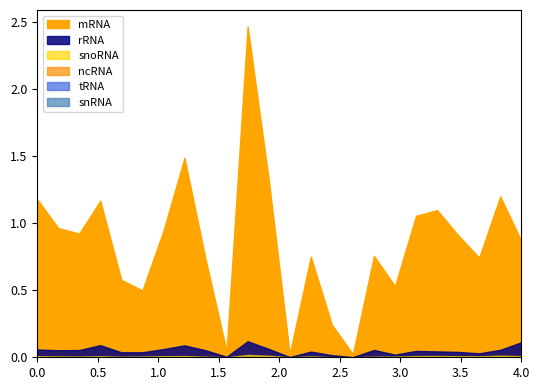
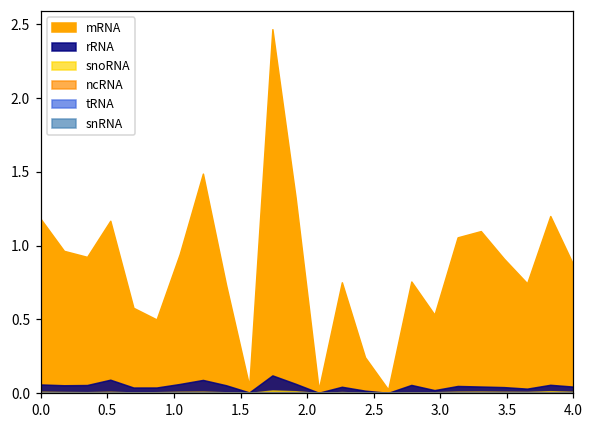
  {
    "rRNA": {
      "0.0": 0.06,
-     "4.0": 0.11
+     "4.0": 0.04
    }
  }
